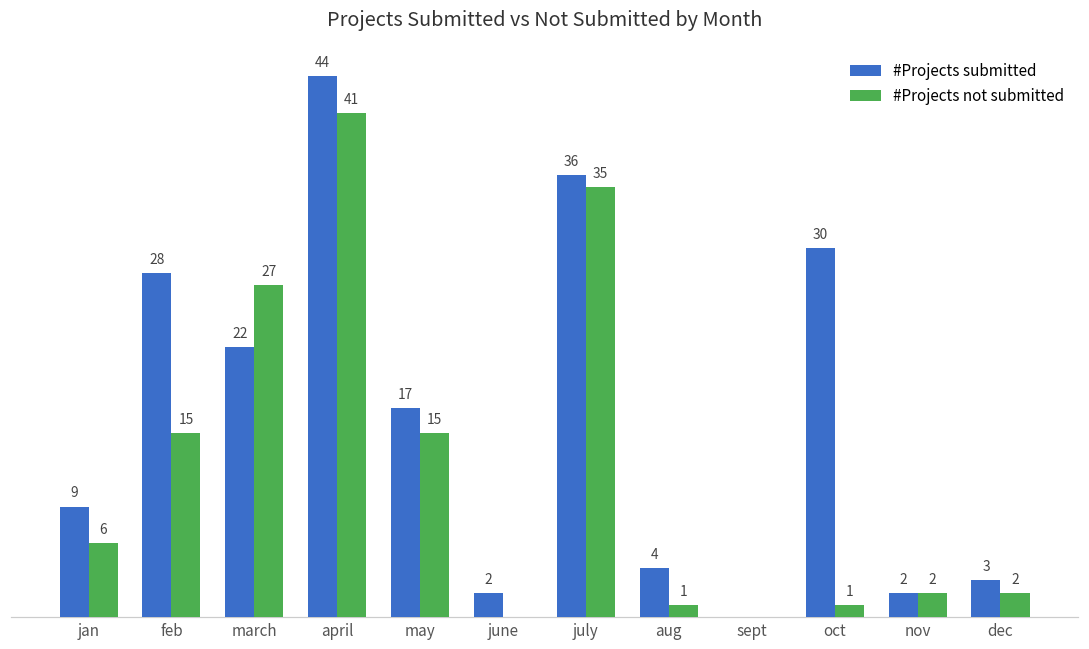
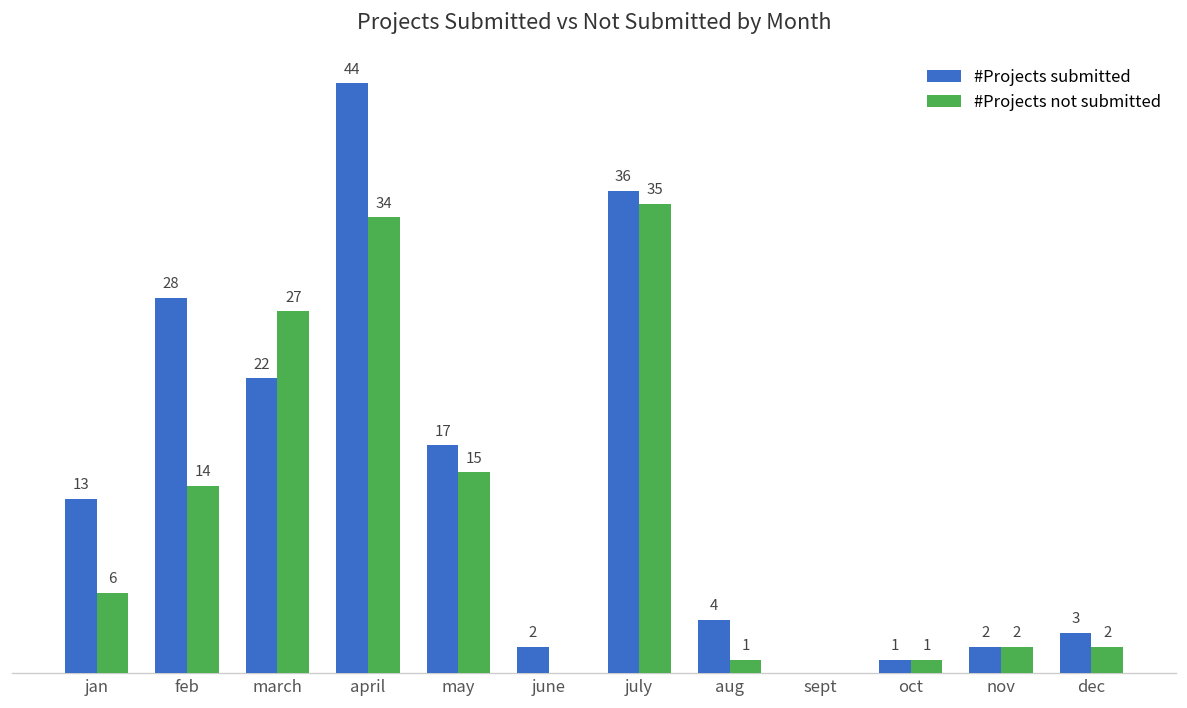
  {
    "#Projects submitted": {
-     "jan": 9,
+     "jan": 13,
      "feb": 28,
      "march": 22,
      "april": 44,
      "may": 17,
      "june": 2,
      "july": 36,
      "aug": 4,
-     "oct": 30,
+     "oct": 1,
      "nov": 2,
      "dec": 3
    },
    "#Projects not submitted": {
      "jan": 6,
-     "feb": 15,
+     "feb": 14,
      "march": 27,
-     "april": 41,
+     "april": 34,
      "may": 15,
      "july": 35,
      "aug": 1,
      "oct": 1,
      "nov": 2,
      "dec": 2
    }
  }
